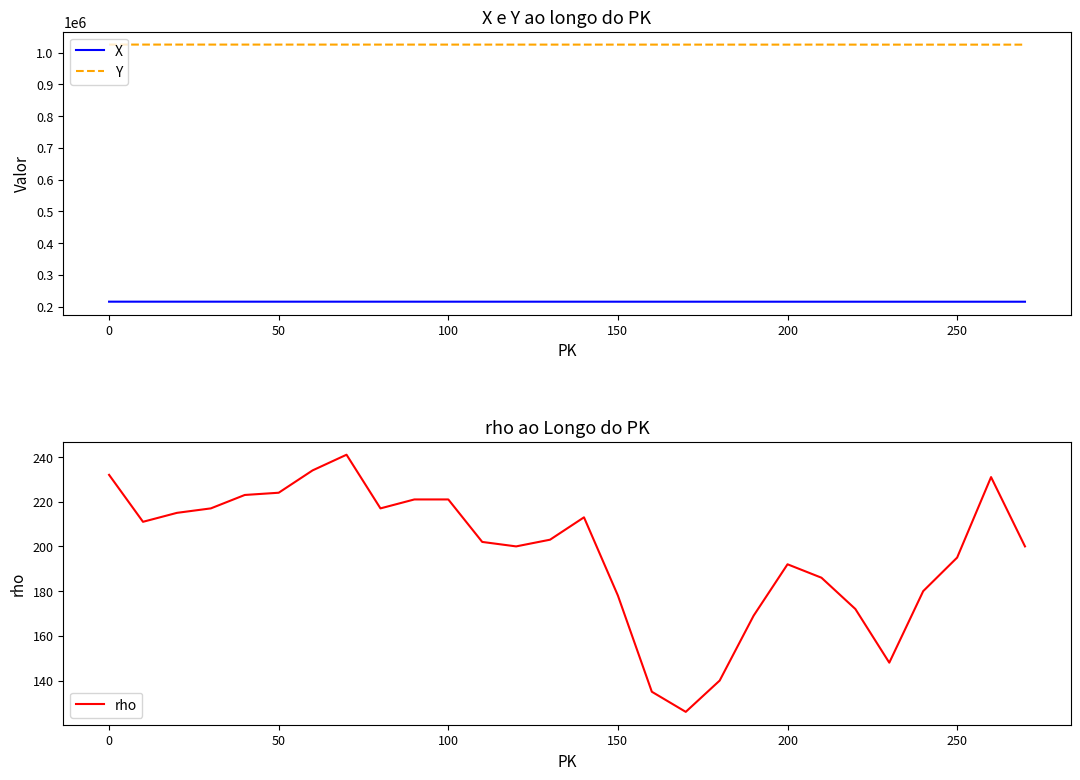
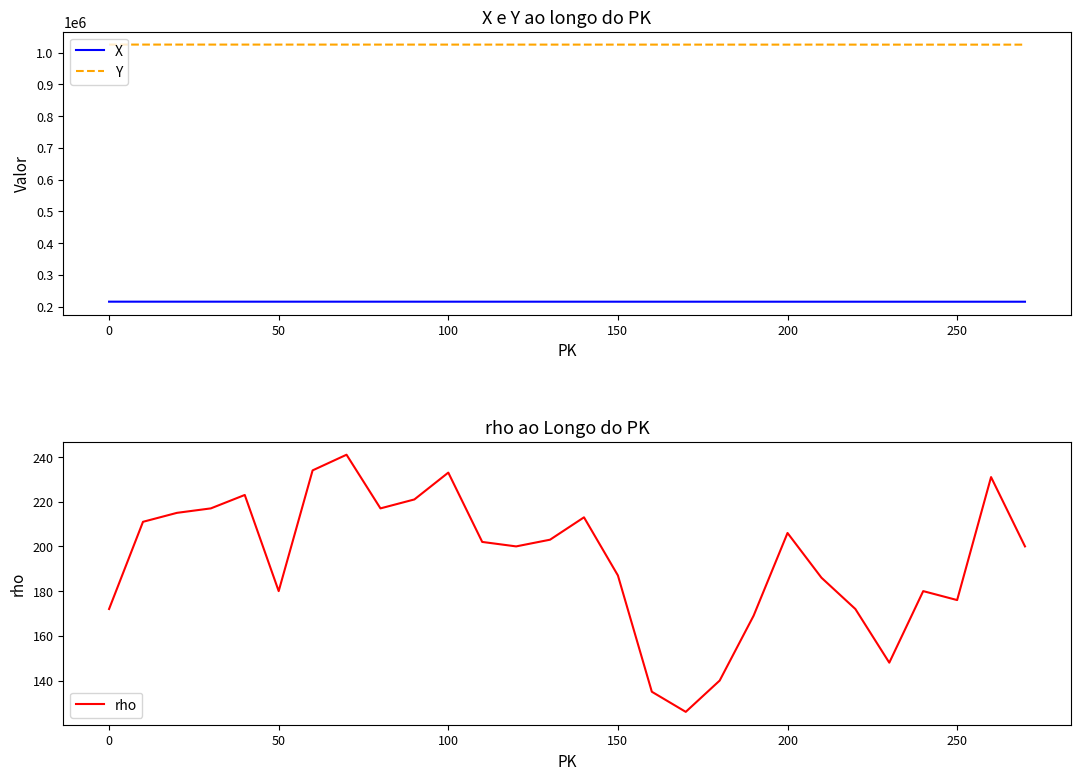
  {
    "X e Y ao longo do PK": {
      "X": {
        "0": 220000,
        "50": 220000,
        "100": 220000,
        "150": 220000,
        "200": 220000,
        "250": 220000
      },
      "Y": {
        "50": 1030000,
        "100": 1030000,
        "150": 1030000,
        "200": 1030000,
        "250": 1030000
      }
    },
    "rho ao Longo do PK": {
-     "0": 232,
-     "50": 224,
-     "100": 221,
-     "150": 178,
-     "200": 192,
-     "250": 195
+     "0": 172,
+     "50": 180,
+     "100": 233,
+     "150": 187,
+     "200": 206,
+     "250": 176
    }
  }
